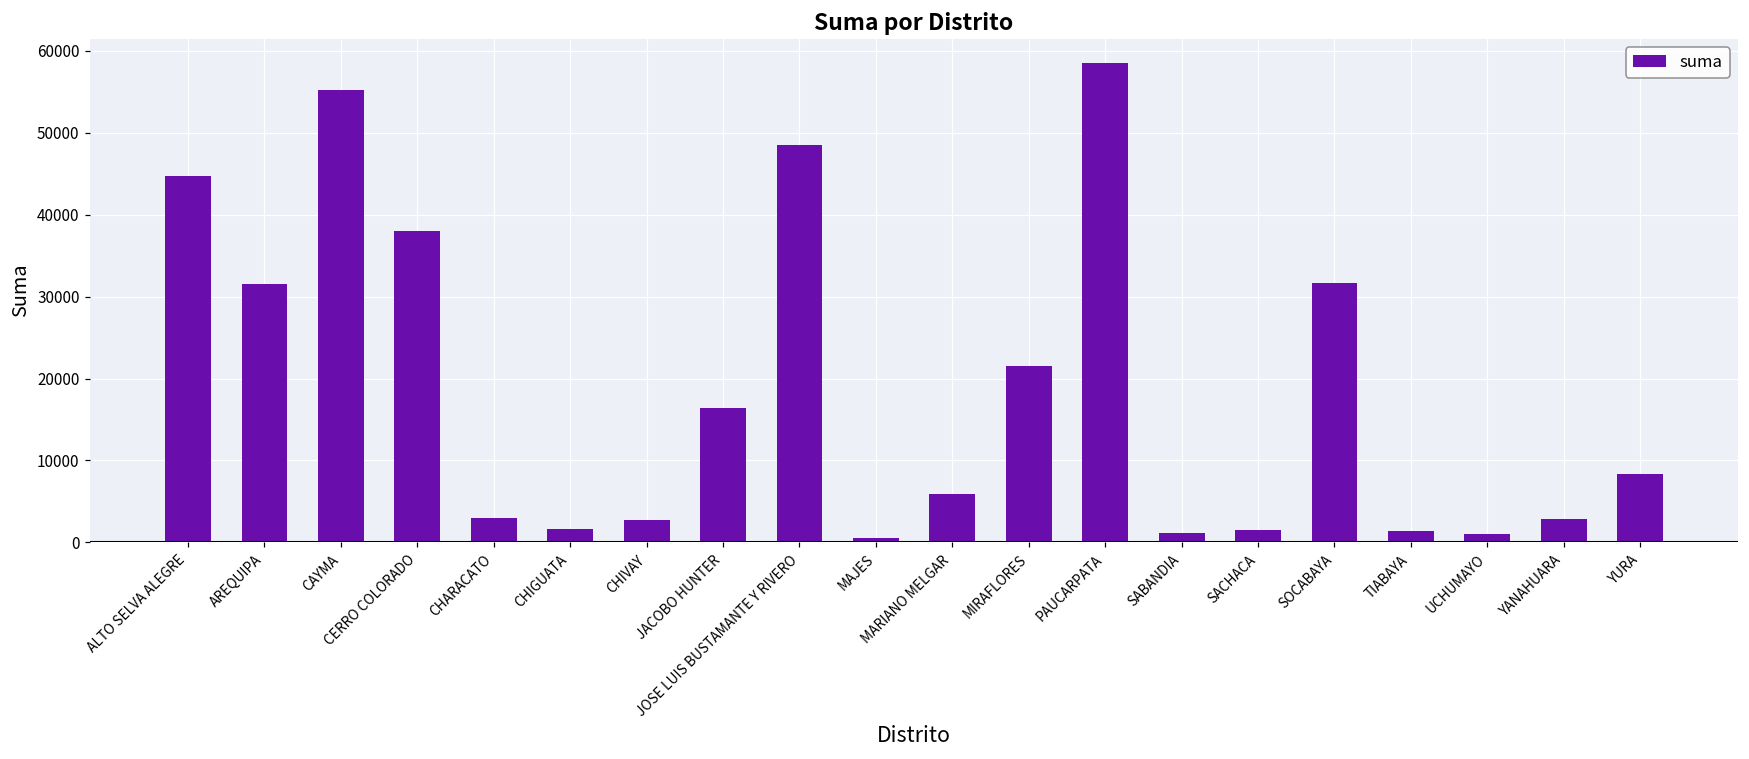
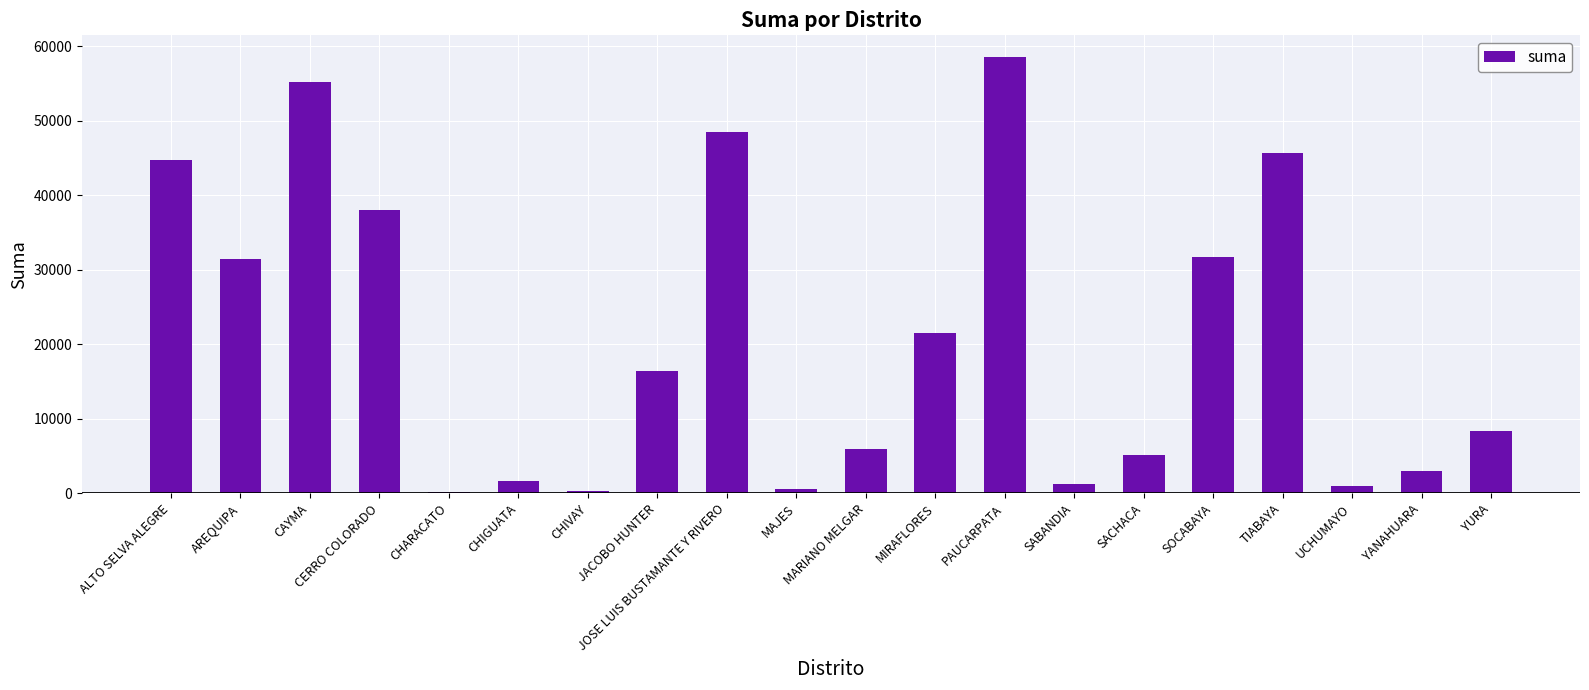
  {
    "ALTO SELVA ALEGRE": 45000,
    "AREQUIPA": 31000,
    "CAYMA": 55000,
    "CERRO COLORADO": 38000,
-   "CHARACATO": 3000,
+   "CHARACATO": 0,
    "CHIGUATA": 2000,
-   "CHIVAY": 3000,
+   "CHIVAY": 0,
    "JACOBO HUNTER": 16000,
    "JOSE LUIS BUSTAMANTE Y RIVERO": 48000,
    "MAJES": 1000,
    "MARIANO MELGAR": 6000,
    "MIRAFLORES": 22000,
    "PAUCARPATA": 59000,
    "SABANDIA": 1000,
-   "SACHACA": 1000,
+   "SACHACA": 5000,
    "SOCABAYA": 32000,
-   "TIABAYA": 1000,
+   "TIABAYA": 46000,
    "UCHUMAYO": 1000,
    "YANAHUARA": 3000,
    "YURA": 8000
  }
